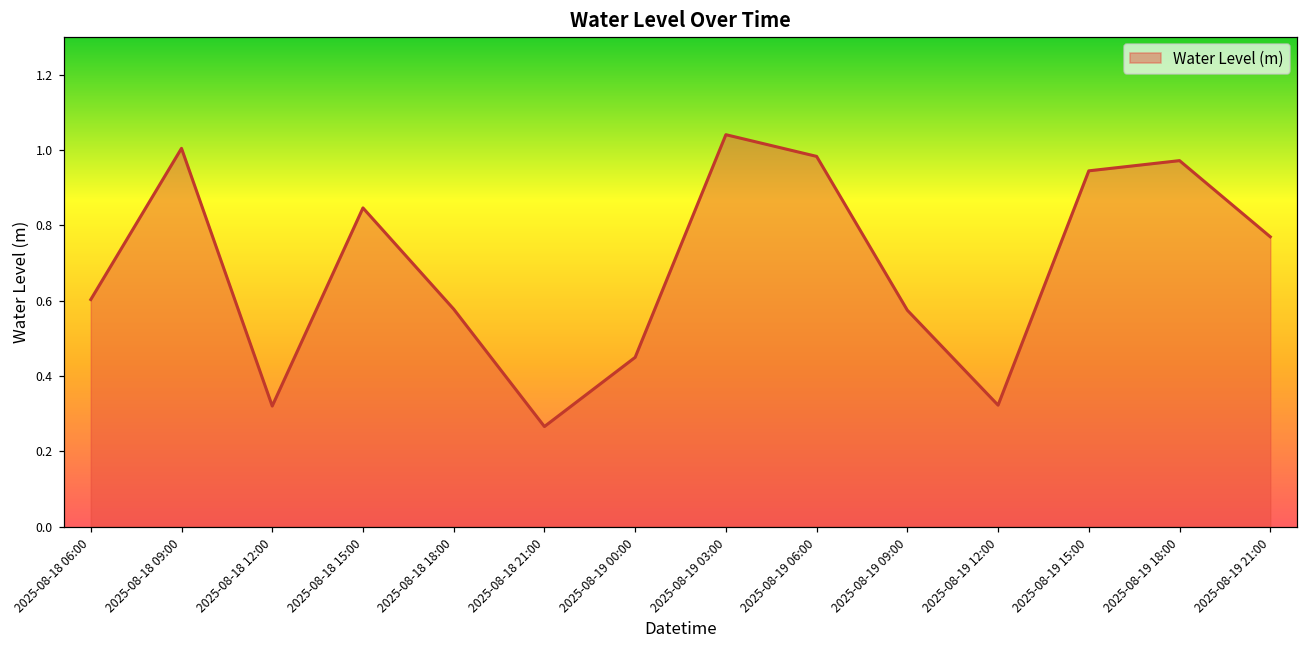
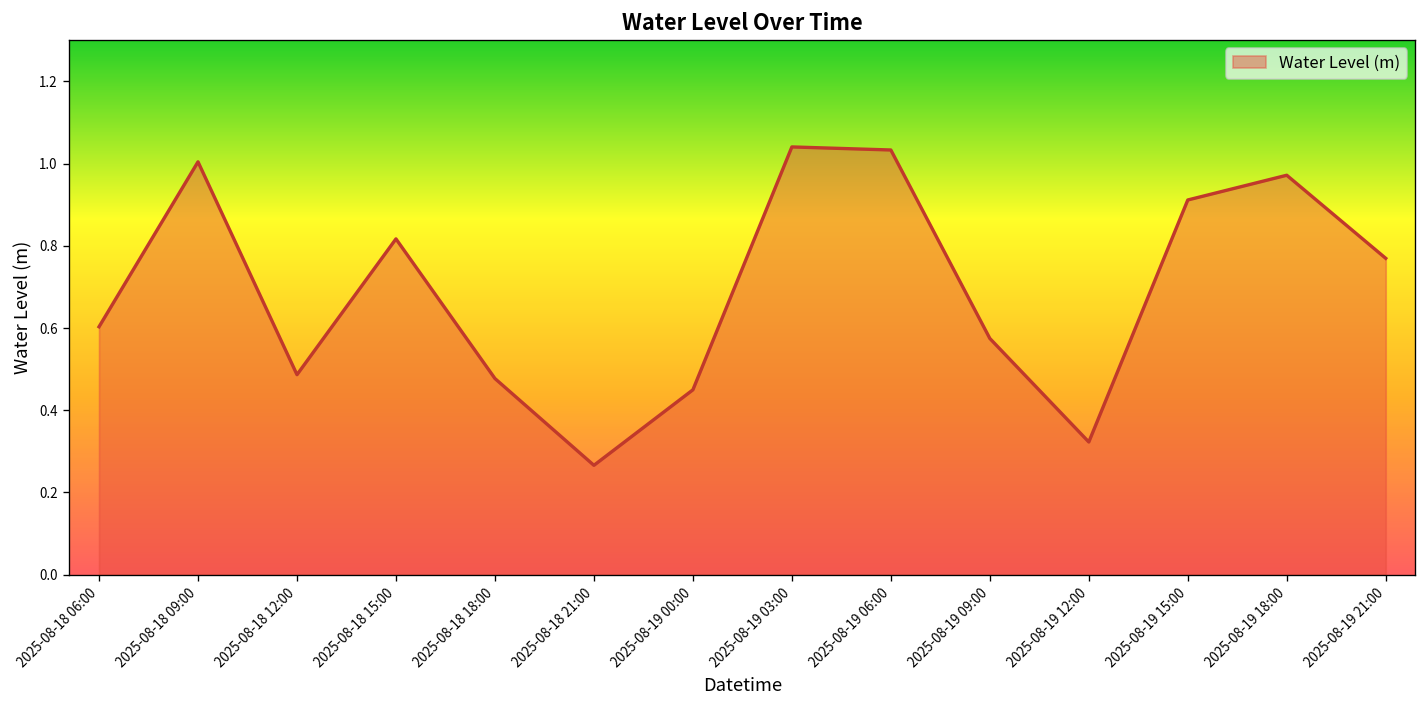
  {
    "2025-08-18 06:00": 0.60,
    "2025-08-18 09:00": 1.00,
-   "2025-08-18 12:00": 0.32,
-   "2025-08-18 15:00": 0.85,
-   "2025-08-18 18:00": 0.58,
+   "2025-08-18 12:00": 0.49,
+   "2025-08-18 15:00": 0.82,
+   "2025-08-18 18:00": 0.48,
    "2025-08-18 21:00": 0.27,
    "2025-08-19 00:00": 0.45,
    "2025-08-19 03:00": 1.04,
-   "2025-08-19 06:00": 0.98,
+   "2025-08-19 06:00": 1.03,
    "2025-08-19 09:00": 0.57,
    "2025-08-19 12:00": 0.32,
-   "2025-08-19 15:00": 0.94,
+   "2025-08-19 15:00": 0.91,
    "2025-08-19 18:00": 0.97,
    "2025-08-19 21:00": 0.77
  }
